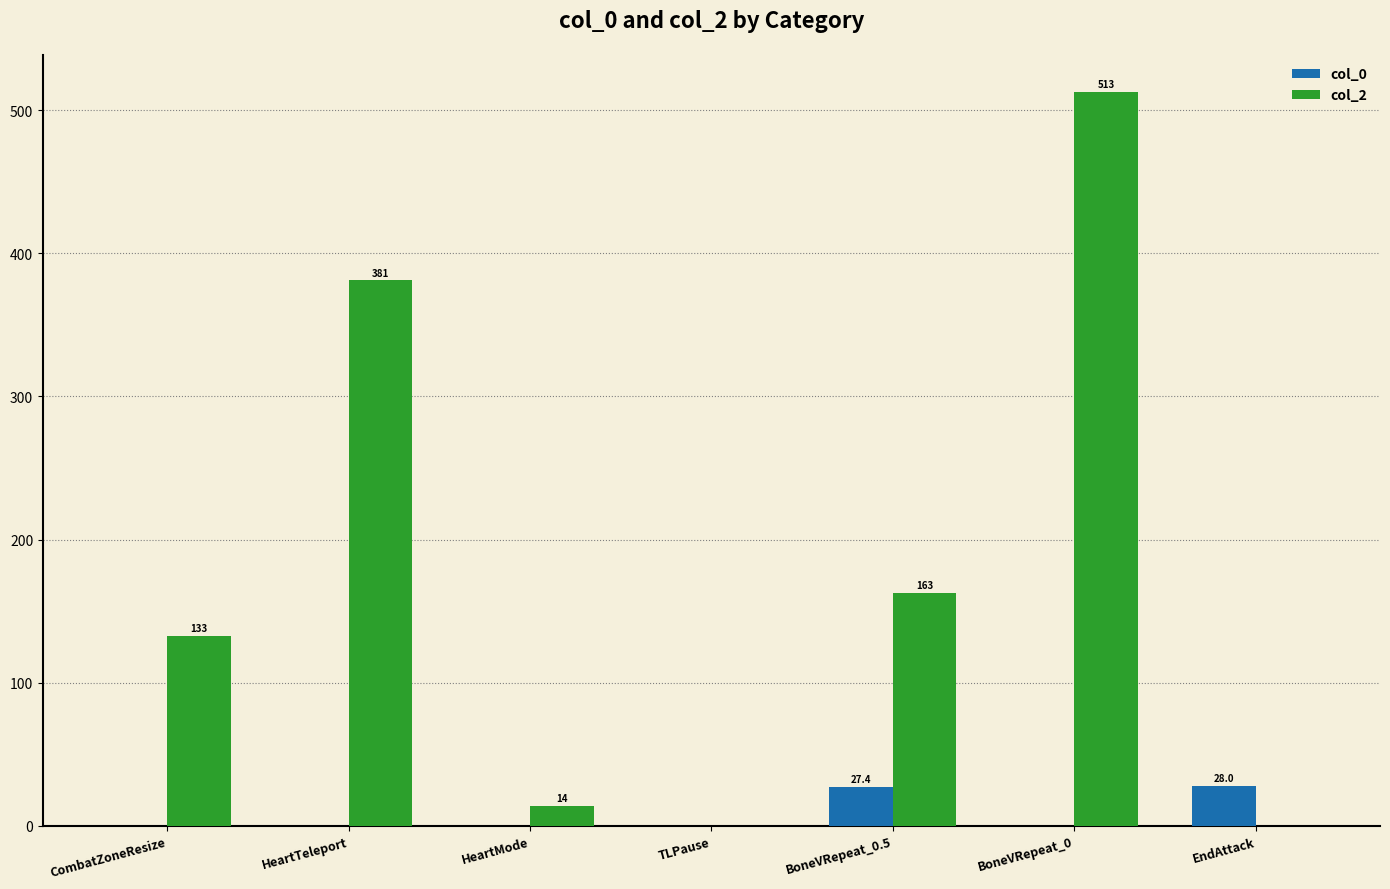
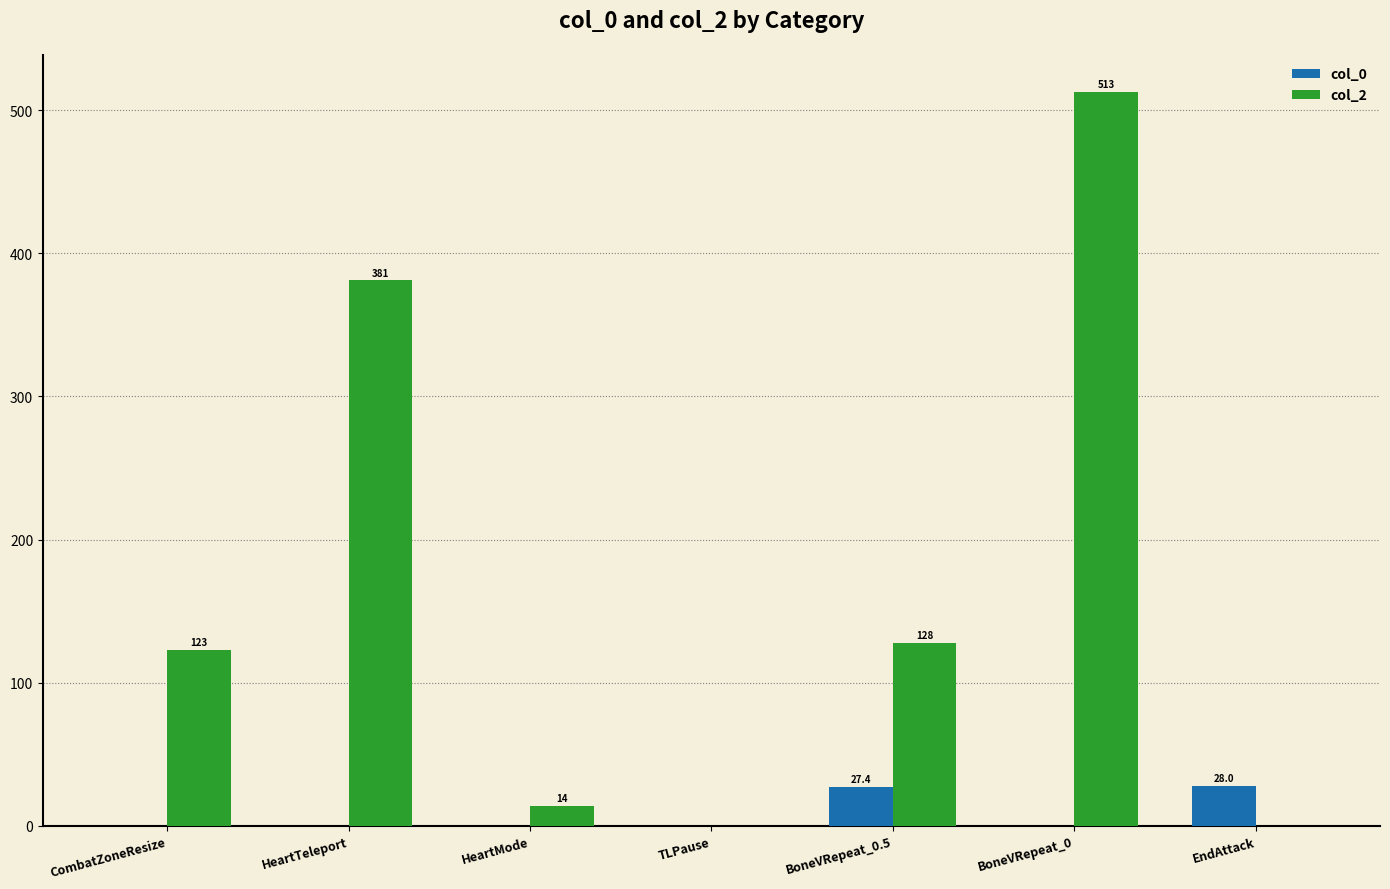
  {
    "col_0": {
      "BoneVRepeat_0.5": 27.4,
      "EndAttack": 28.0
    },
    "col_2": {
-     "CombatZoneResize": 133,
+     "CombatZoneResize": 123,
      "HeartTeleport": 381,
      "HeartMode": 14,
-     "BoneVRepeat_0.5": 163,
+     "BoneVRepeat_0.5": 128,
      "BoneVRepeat_0": 513
    }
  }
